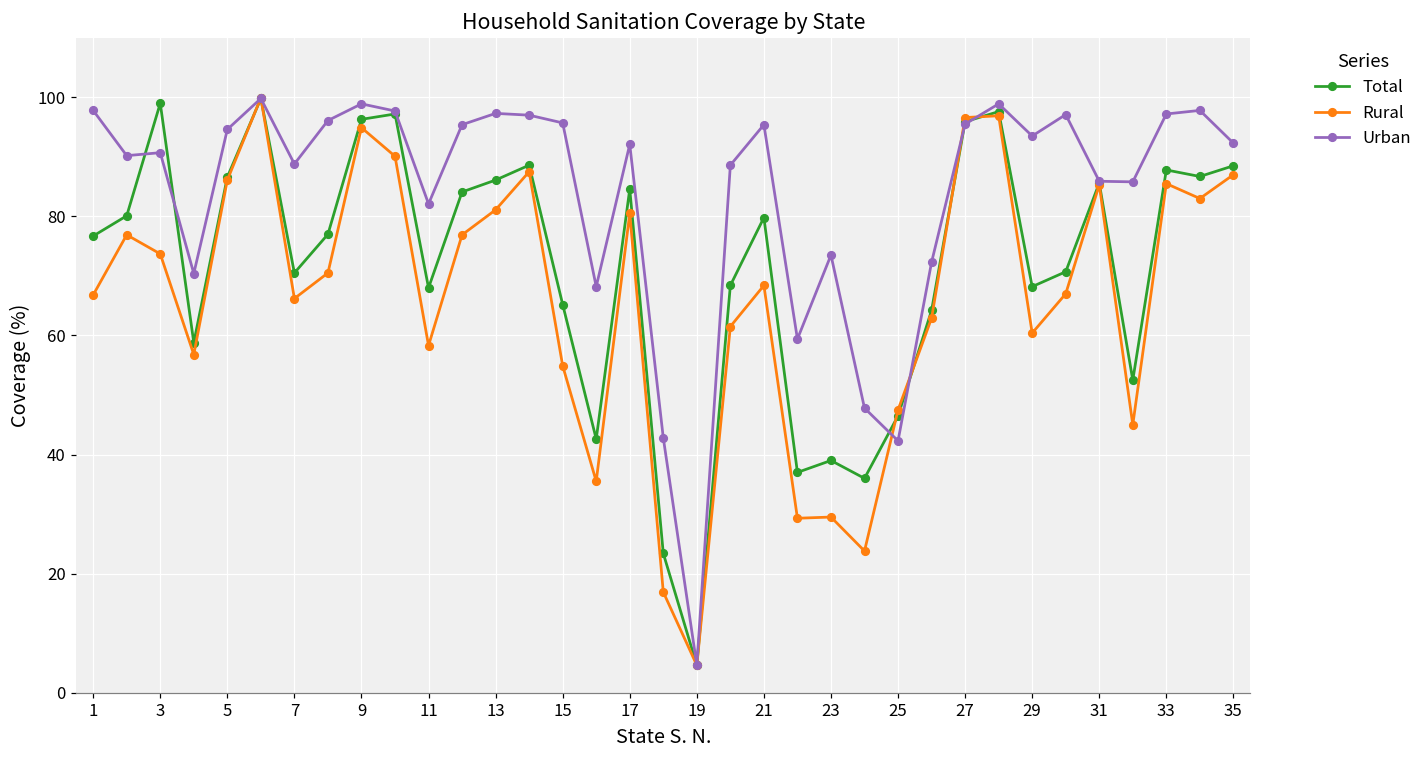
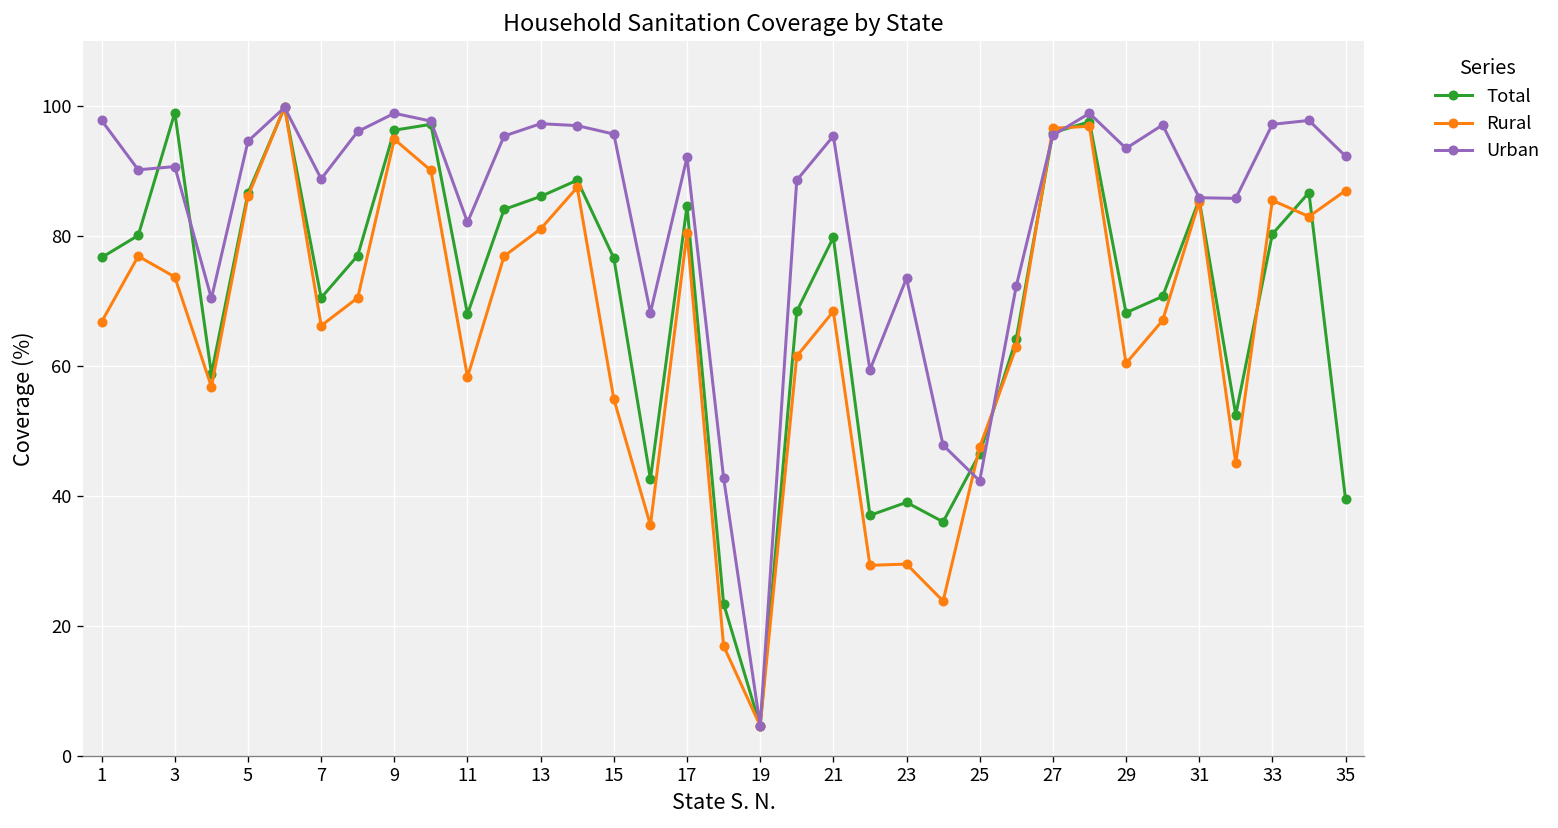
  {
    "Total": {
      "1": 77,
      "3": 99,
      "5": 87,
      "7": 71,
      "9": 96,
      "11": 68,
      "13": 86,
-     "15": 65,
+     "15": 77,
      "17": 85,
      "21": 80,
      "23": 39,
      "25": 47,
      "29": 68,
-     "33": 88,
-     "35": 89
+     "33": 80,
+     "35": 40
    },
    "Rural": {
      "1": 67,
      "3": 74,
      "5": 86,
      "7": 66,
      "9": 95,
      "11": 58,
      "13": 81,
      "15": 55,
      "17": 81,
      "21": 68,
      "23": 30,
      "25": 48,
      "27": 97,
      "29": 60,
      "33": 86,
      "35": 87
    },
    "Urban": {
      "1": 98,
      "3": 91,
      "5": 95,
      "7": 89,
      "9": 99,
      "11": 82,
      "13": 97,
      "15": 96,
      "17": 92,
      "21": 95,
      "23": 74,
      "25": 42,
      "29": 94,
      "33": 97,
      "35": 92
    }
  }
